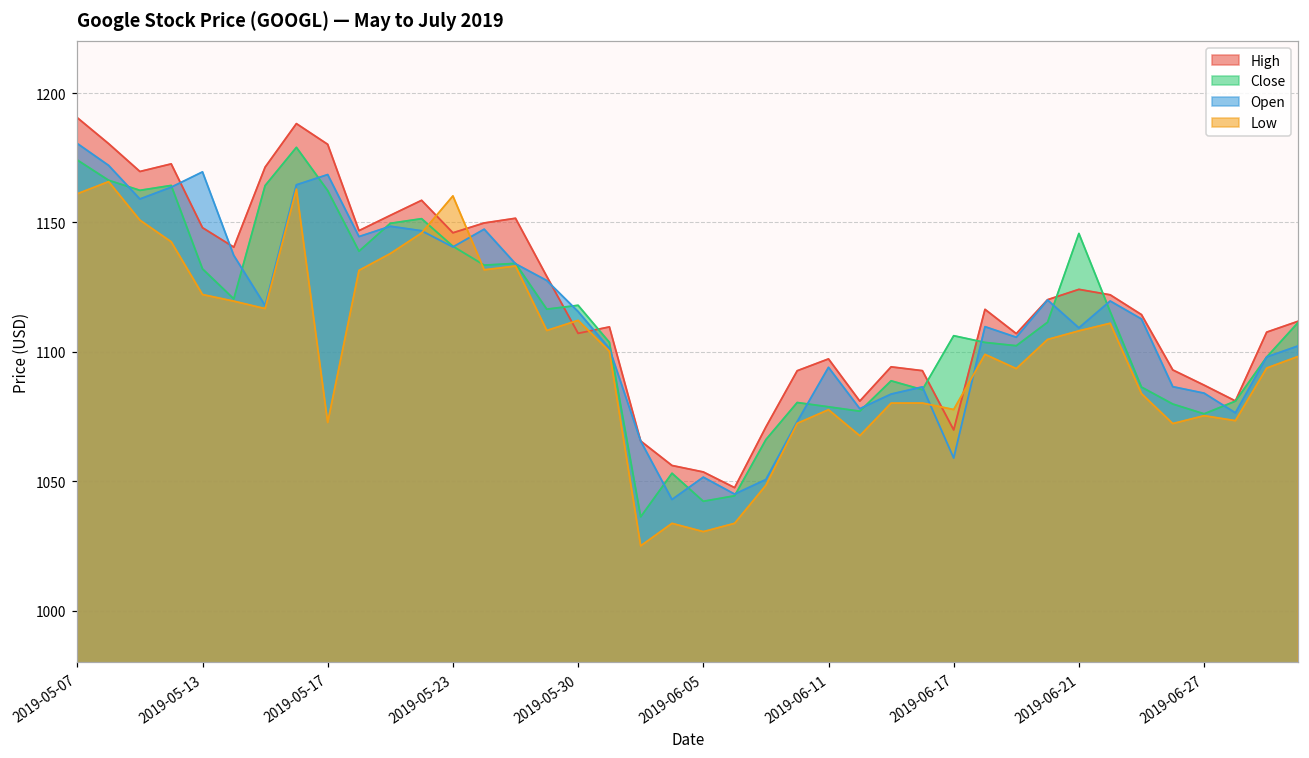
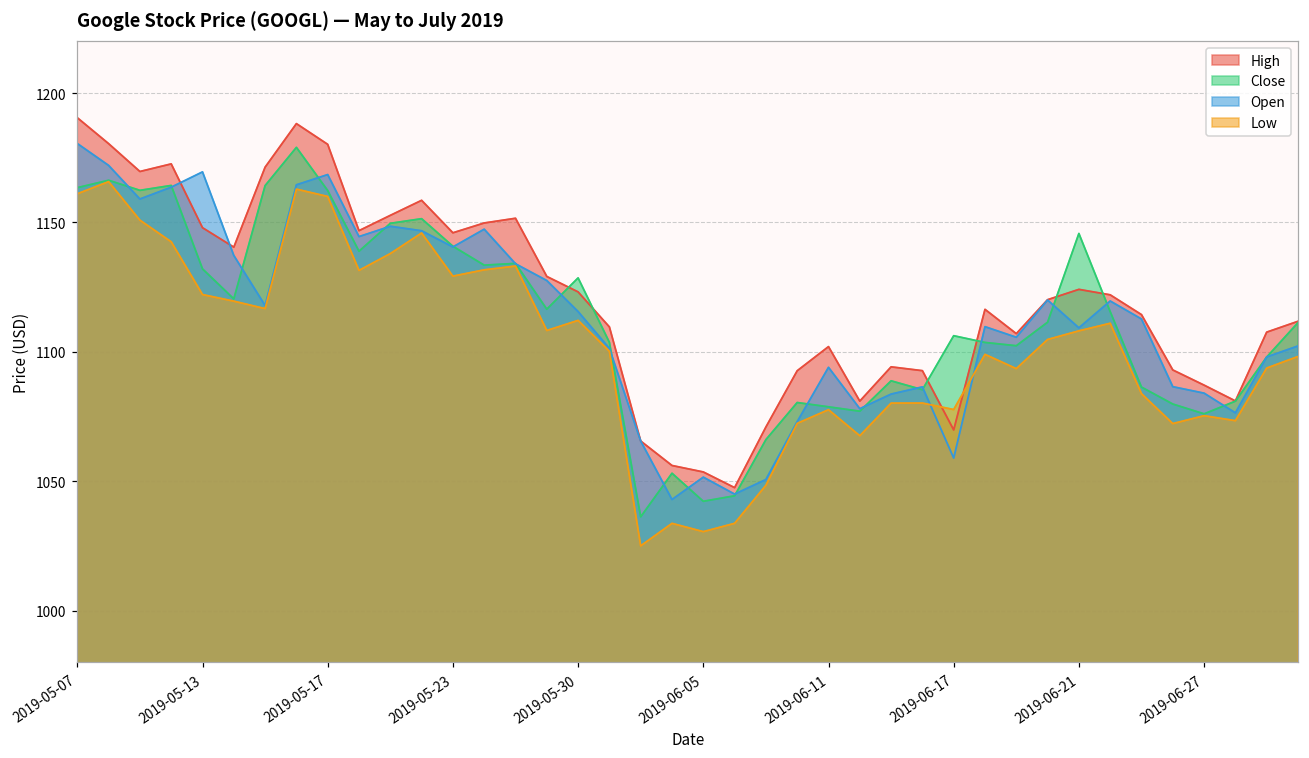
  {
    "High": {
      "2019-05-07": 1190,
      "2019-05-13": 1148,
      "2019-05-17": 1180,
      "2019-05-23": 1146,
-     "2019-05-30": 1107,
+     "2019-05-30": 1123,
      "2019-06-05": 1054,
-     "2019-06-11": 1097,
+     "2019-06-11": 1102,
      "2019-06-17": 1070,
      "2019-06-21": 1124,
      "2019-06-27": 1087
    },
    "Close": {
-     "2019-05-07": 1174,
+     "2019-05-07": 1163,
      "2019-05-13": 1132,
      "2019-05-17": 1162,
-     "2019-05-30": 1118,
+     "2019-05-30": 1129,
      "2019-06-05": 1042,
      "2019-06-11": 1079,
      "2019-06-17": 1106,
      "2019-06-21": 1146
    },
    "Open": {
      "2019-05-07": 1180,
      "2019-05-13": 1170,
      "2019-05-17": 1168,
      "2019-05-30": 1116,
      "2019-06-05": 1052,
      "2019-06-11": 1094,
      "2019-06-17": 1059,
      "2019-06-21": 1109,
      "2019-06-27": 1084
    },
    "Low": {
      "2019-05-07": 1161,
      "2019-05-13": 1122,
-     "2019-05-17": 1073,
-     "2019-05-23": 1160,
+     "2019-05-17": 1160,
+     "2019-05-23": 1129,
      "2019-05-30": 1112,
      "2019-06-05": 1030,
      "2019-06-11": 1078,
      "2019-06-17": 1078,
      "2019-06-21": 1108
    }
  }
